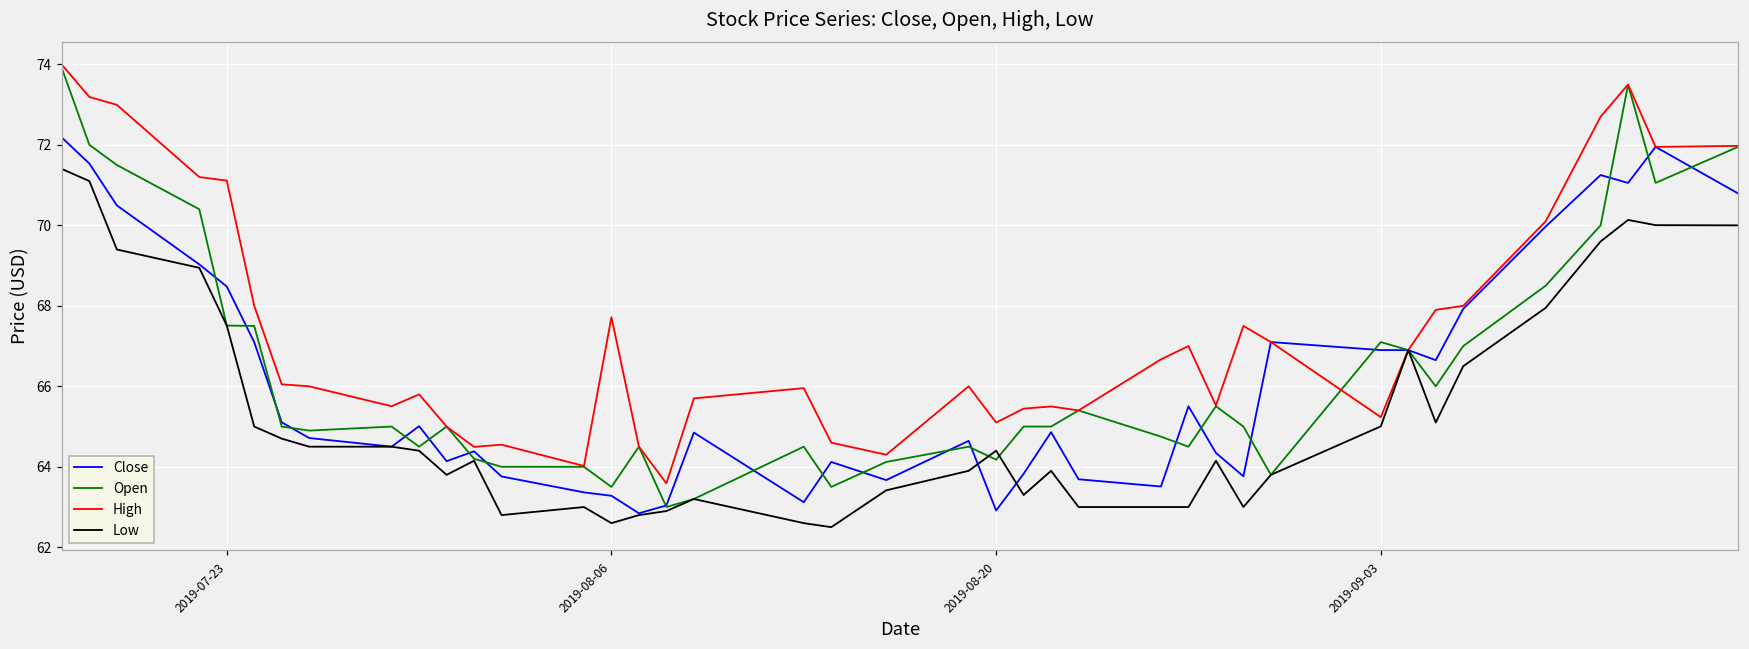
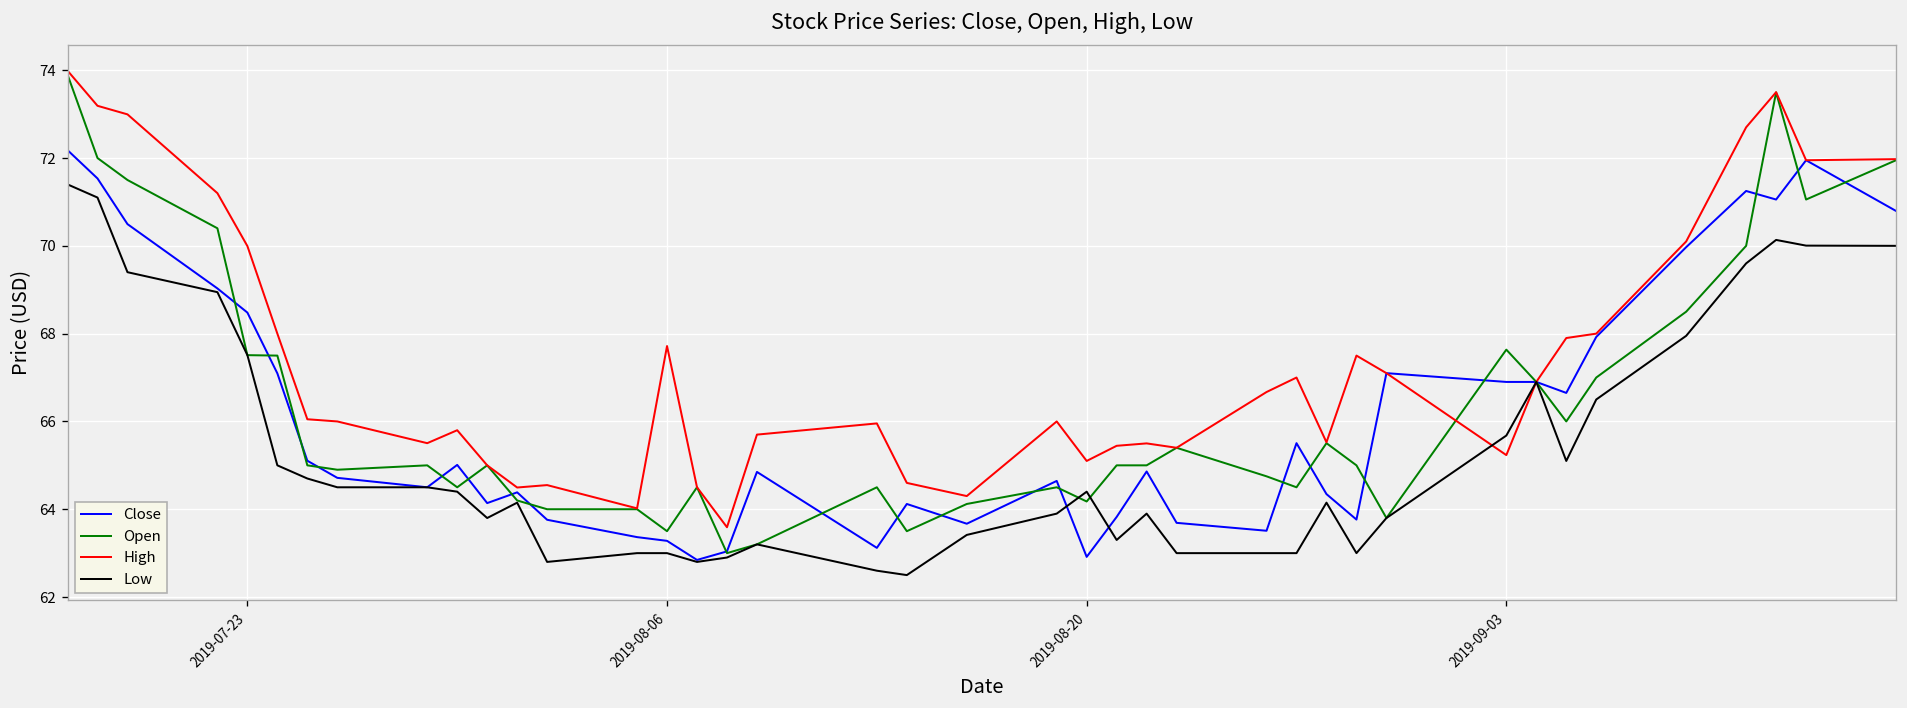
  {
    "Close": {
      "2019-07-23": 68.5,
      "2019-08-06": 63.3,
      "2019-08-20": 62.9,
      "2019-09-03": 66.9
    },
    "Open": {
      "2019-08-06": 63.5,
      "2019-08-20": 64.2,
-     "2019-09-03": 67.1
+     "2019-09-03": 67.6
    },
    "High": {
-     "2019-07-23": 71.1,
+     "2019-07-23": 70.0,
      "2019-08-06": 67.7,
      "2019-08-20": 65.1,
      "2019-09-03": 65.2
    },
    "Low": {
-     "2019-08-06": 62.6,
+     "2019-08-06": 63.0,
      "2019-08-20": 64.4,
-     "2019-09-03": 65.0
+     "2019-09-03": 65.7
    }
  }
